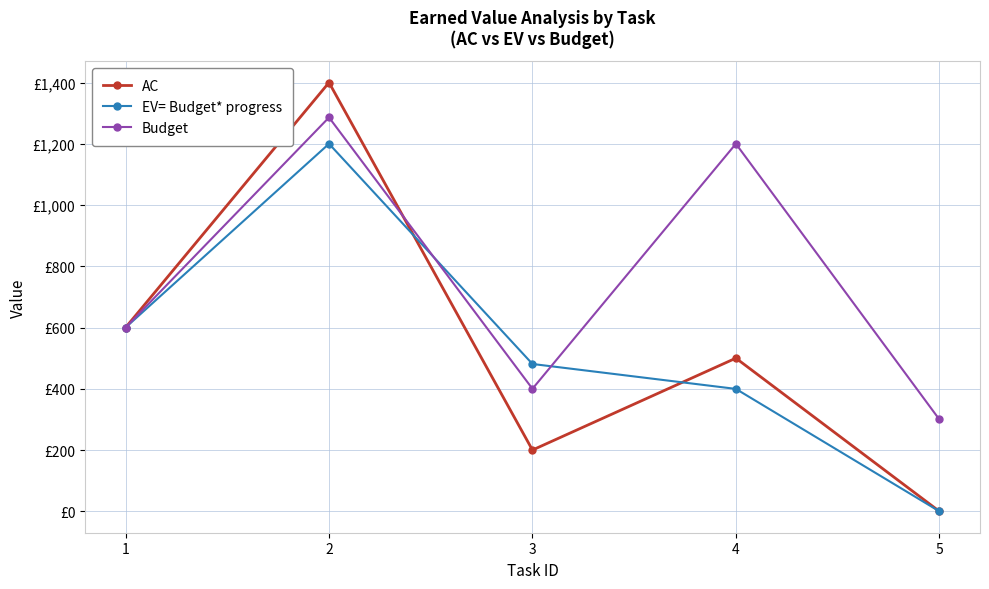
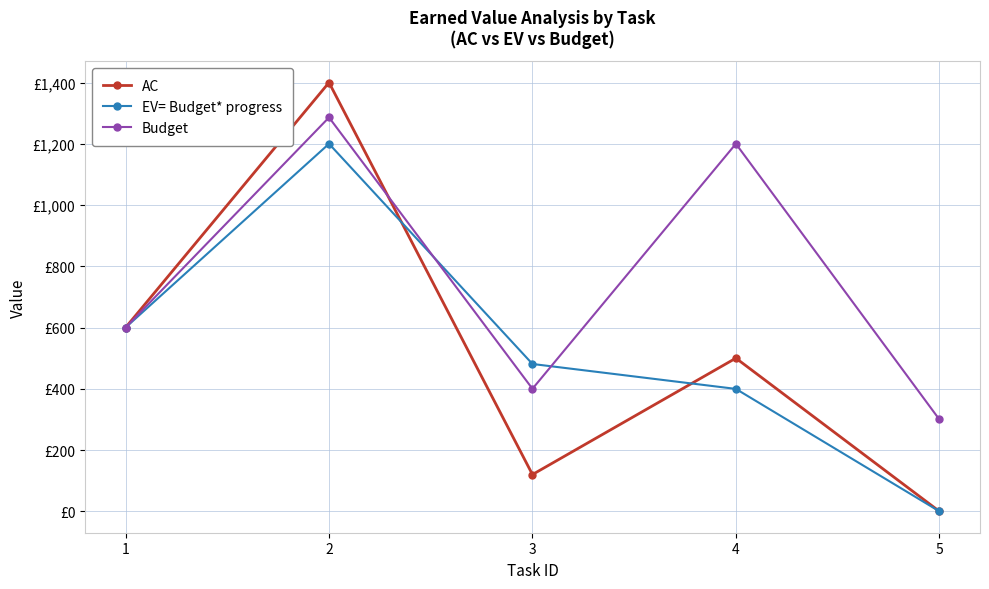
  {
    "AC": {
      "2": "£1,400",
-     "3": "£200",
+     "3": "£120",
      "4": "£500"
    },
    "EV= Budget* progress": {
      "2": "£1,200",
      "3": "£480",
      "4": "£400"
    },
    "Budget": {
      "2": "£1,290",
      "3": "£400",
      "4": "£1,200",
      "5": "£300"
    }
  }
